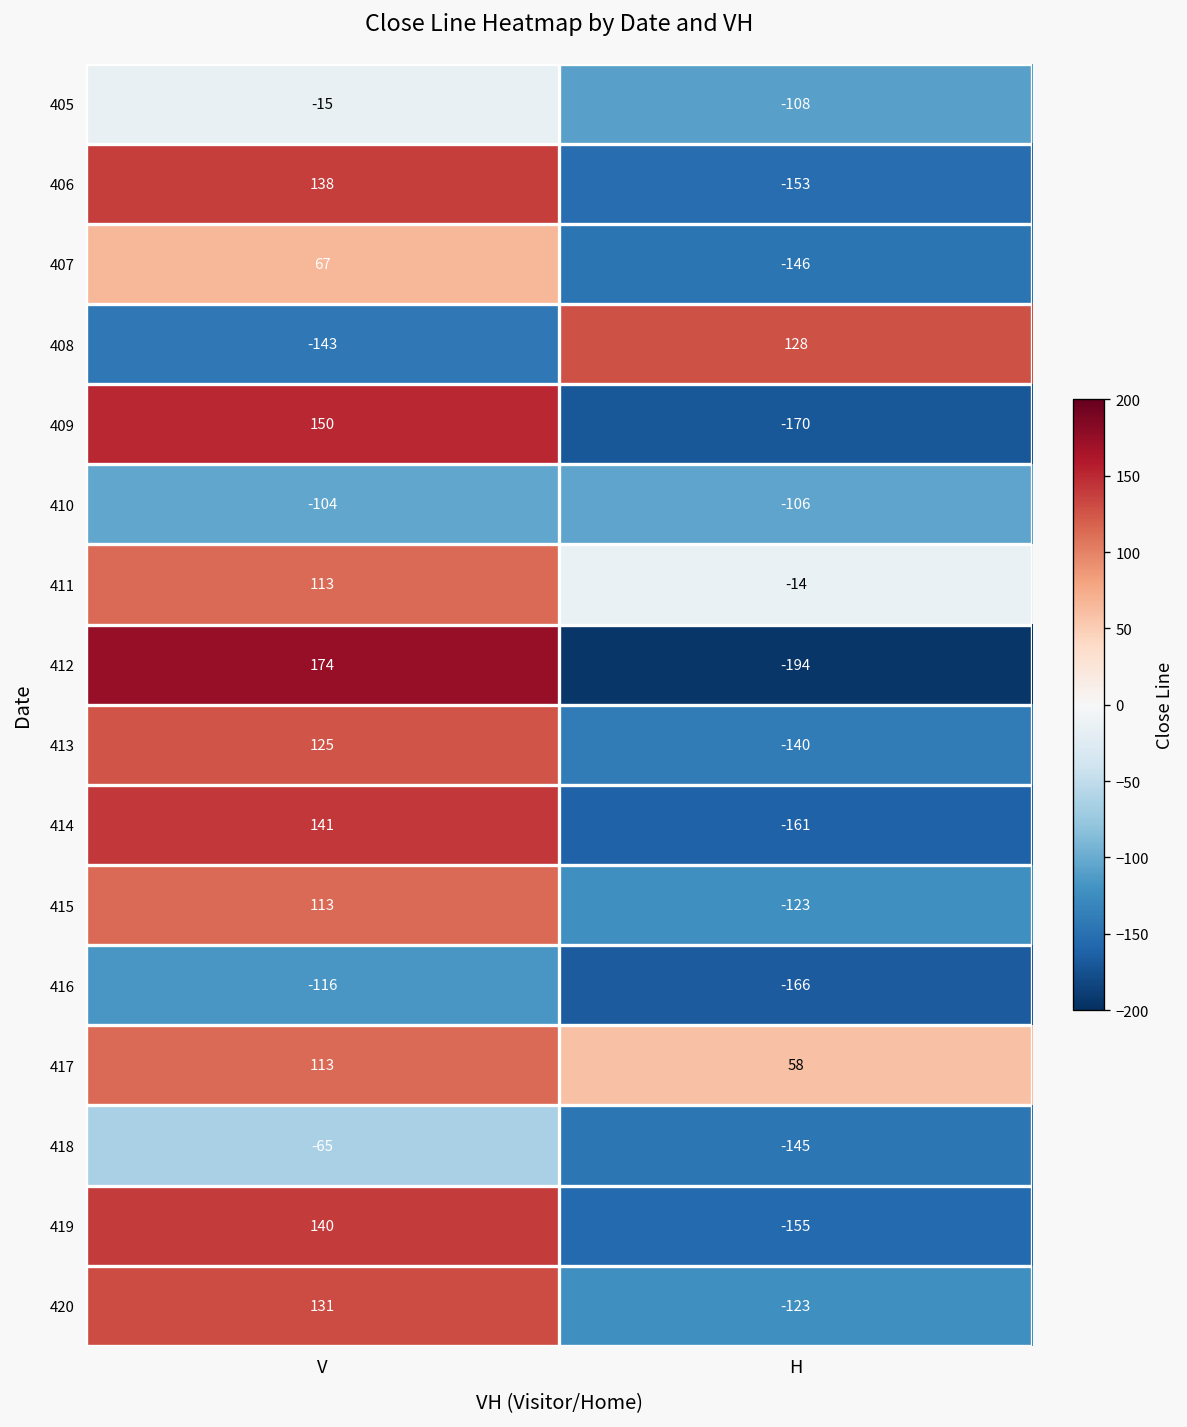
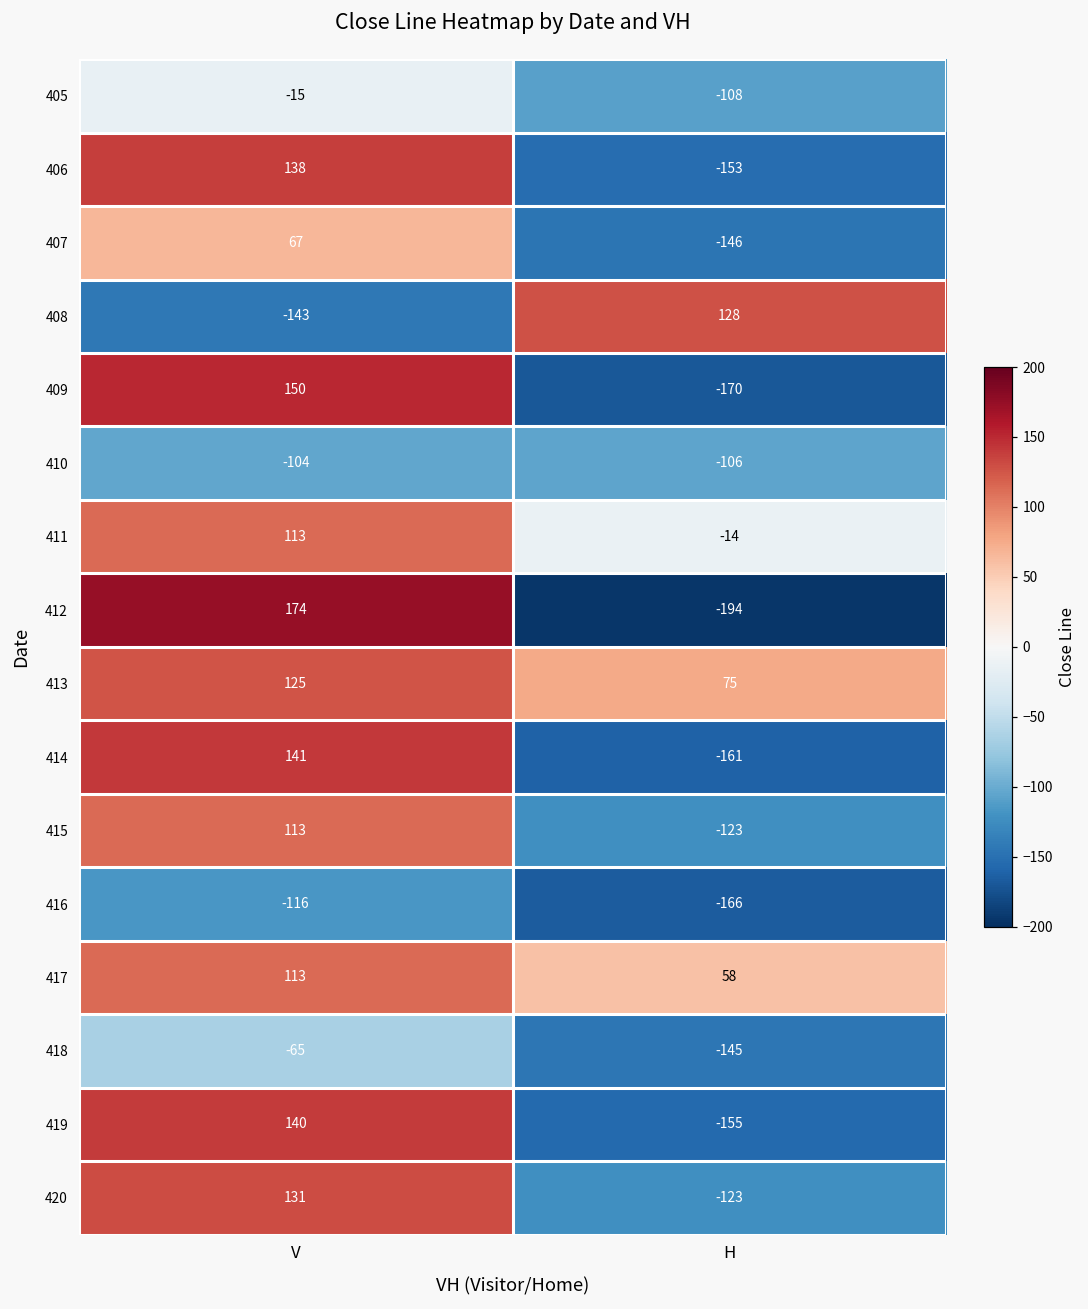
  {
    "405": {
      "V": -15,
      "H": -108
    },
    "406": {
      "V": 138,
      "H": -153
    },
    "407": {
      "V": 67,
      "H": -146
    },
    "408": {
      "V": -143,
      "H": 128
    },
    "409": {
      "V": 150,
      "H": -170
    },
    "410": {
      "V": -104,
      "H": -106
    },
    "411": {
      "V": 113,
      "H": -14
    },
    "412": {
      "V": 174,
      "H": -194
    },
    "413": {
      "V": 125,
-     "H": -140
+     "H": 75
    },
    "414": {
      "V": 141,
      "H": -161
    },
    "415": {
      "V": 113,
      "H": -123
    },
    "416": {
      "V": -116,
      "H": -166
    },
    "417": {
      "V": 113,
      "H": 58
    },
    "418": {
      "V": -65,
      "H": -145
    },
    "419": {
      "V": 140,
      "H": -155
    },
    "420": {
      "V": 131,
      "H": -123
    }
  }
